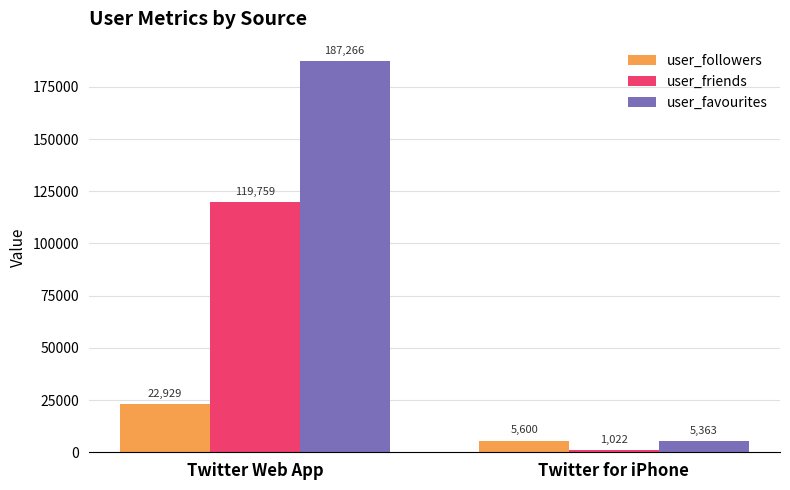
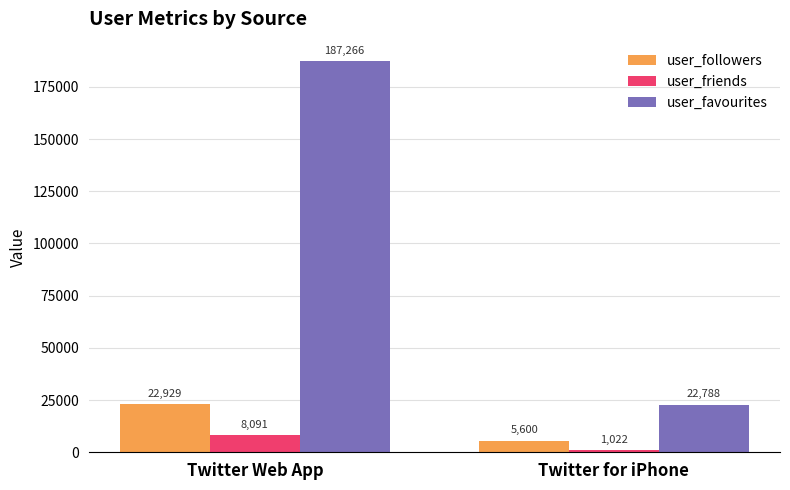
  {
    "user_followers": {
      "Twitter Web App": "22,929",
      "Twitter for iPhone": "5,600"
    },
    "user_friends": {
-     "Twitter Web App": "119,759",
+     "Twitter Web App": "8,091",
      "Twitter for iPhone": "1,022"
    },
    "user_favourites": {
      "Twitter Web App": "187,266",
-     "Twitter for iPhone": "5,363"
+     "Twitter for iPhone": "22,788"
    }
  }
